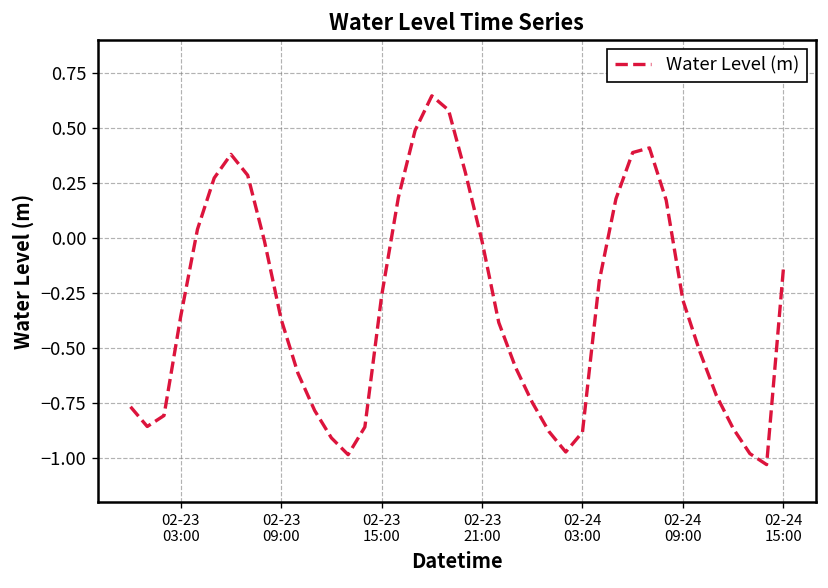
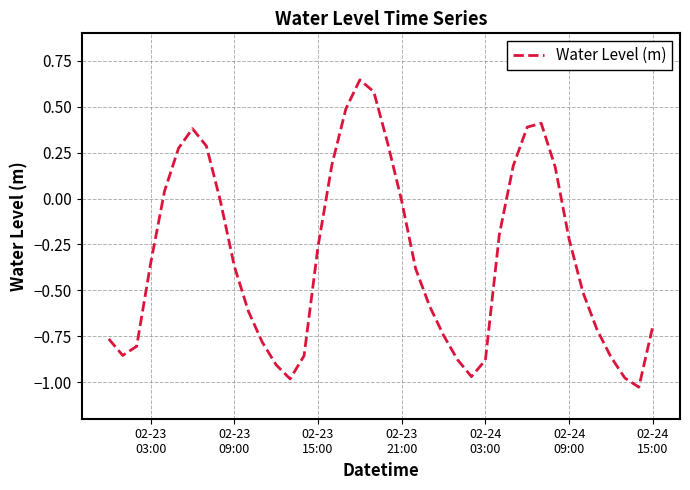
  {
    "02-23 03:00": -0.35,
    "02-23 09:00": -0.37,
    "02-23 15:00": -0.26,
    "02-23 21:00": -0.01,
    "02-24 03:00": -0.88,
-   "02-24 09:00": -0.28,
-   "02-24 15:00": -0.14
+   "02-24 09:00": -0.22,
+   "02-24 15:00": -0.70
  }
